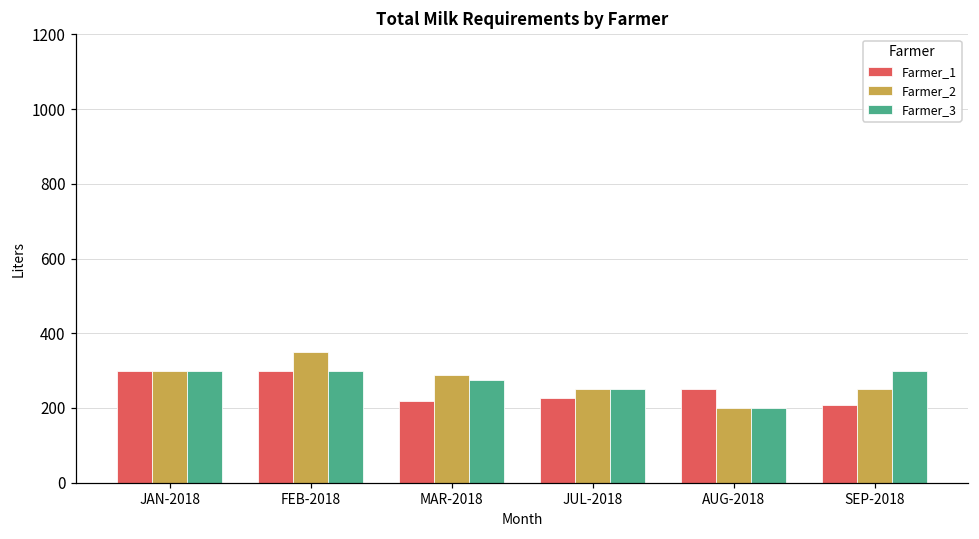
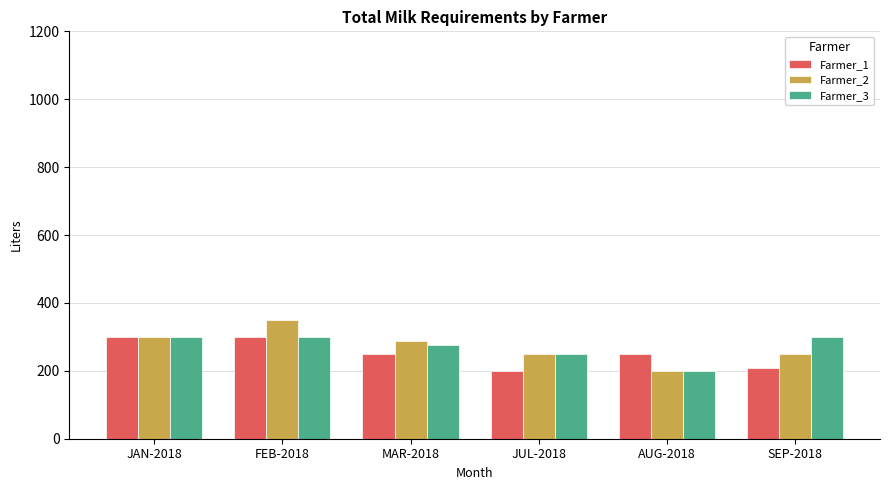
  {
    "Farmer_1": {
      "JAN-2018": 300,
      "FEB-2018": 300,
-     "MAR-2018": 220,
-     "JUL-2018": 230,
+     "MAR-2018": 250,
+     "JUL-2018": 200,
      "AUG-2018": 250,
      "SEP-2018": 210
    },
    "Farmer_2": {
      "JAN-2018": 300,
      "FEB-2018": 350,
      "MAR-2018": 290,
      "JUL-2018": 250,
      "AUG-2018": 200,
      "SEP-2018": 250
    },
    "Farmer_3": {
      "JAN-2018": 300,
      "FEB-2018": 300,
      "MAR-2018": 280,
      "JUL-2018": 250,
      "AUG-2018": 200,
      "SEP-2018": 300
    }
  }
